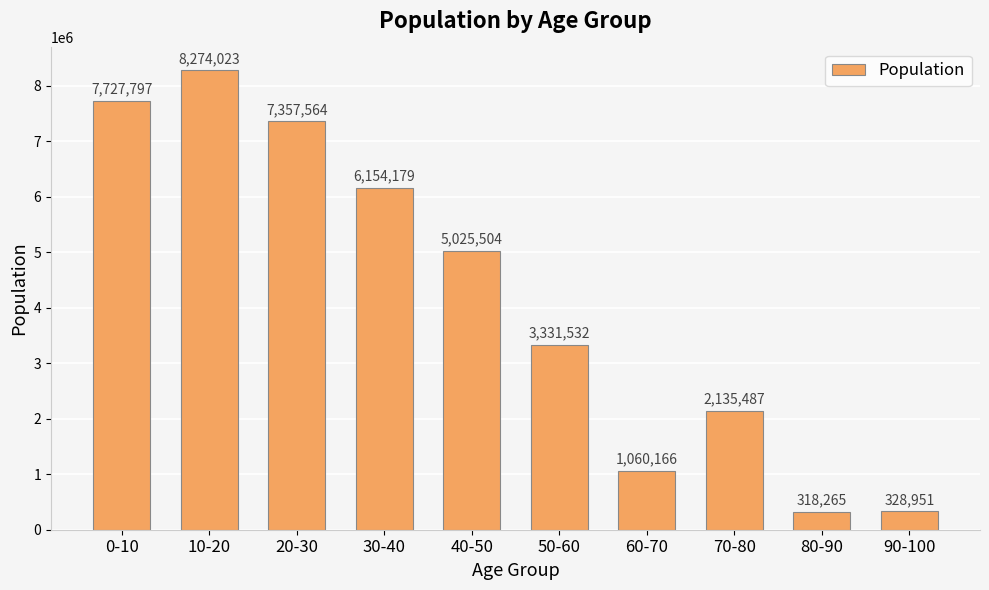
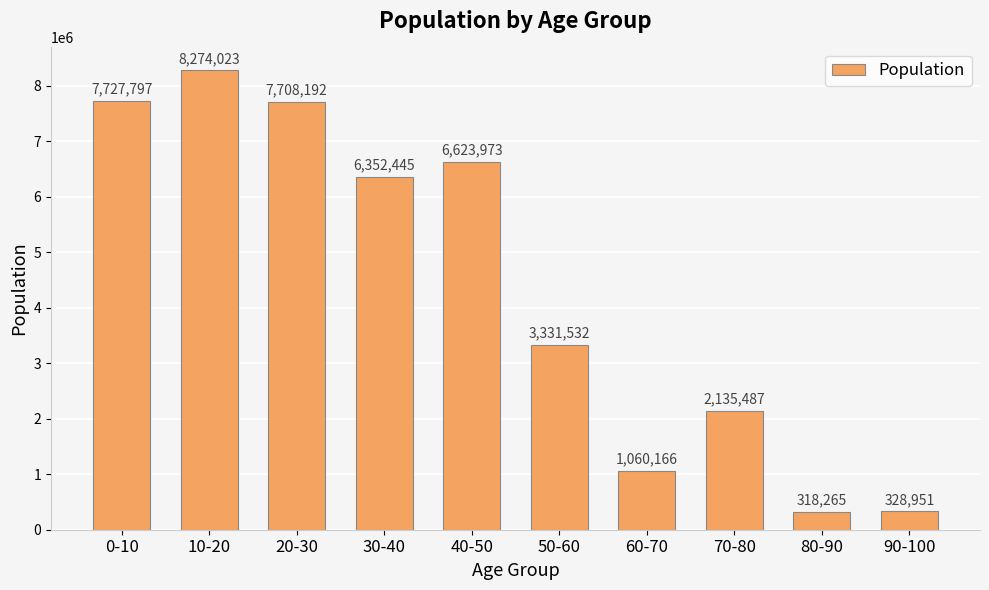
  {
    "0-10": "7,727,797",
    "10-20": "8,274,023",
-   "20-30": "7,357,564",
-   "30-40": "6,154,179",
-   "40-50": "5,025,504",
+   "20-30": "7,708,192",
+   "30-40": "6,352,445",
+   "40-50": "6,623,973",
    "50-60": "3,331,532",
    "60-70": "1,060,166",
    "70-80": "2,135,487",
    "80-90": "318,265",
    "90-100": "328,951"
  }
